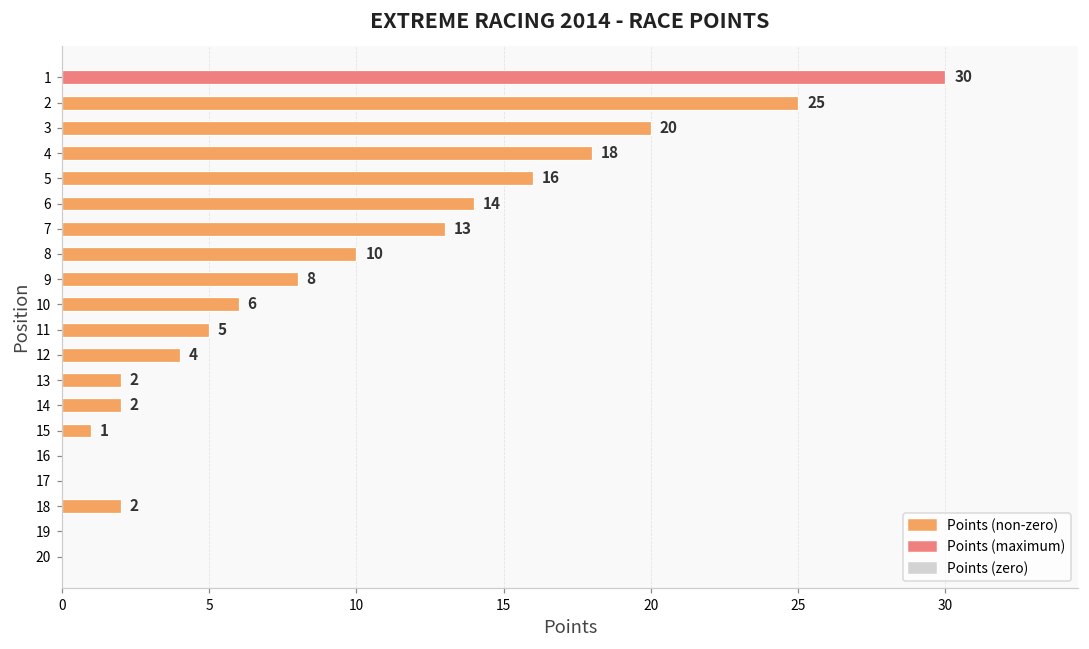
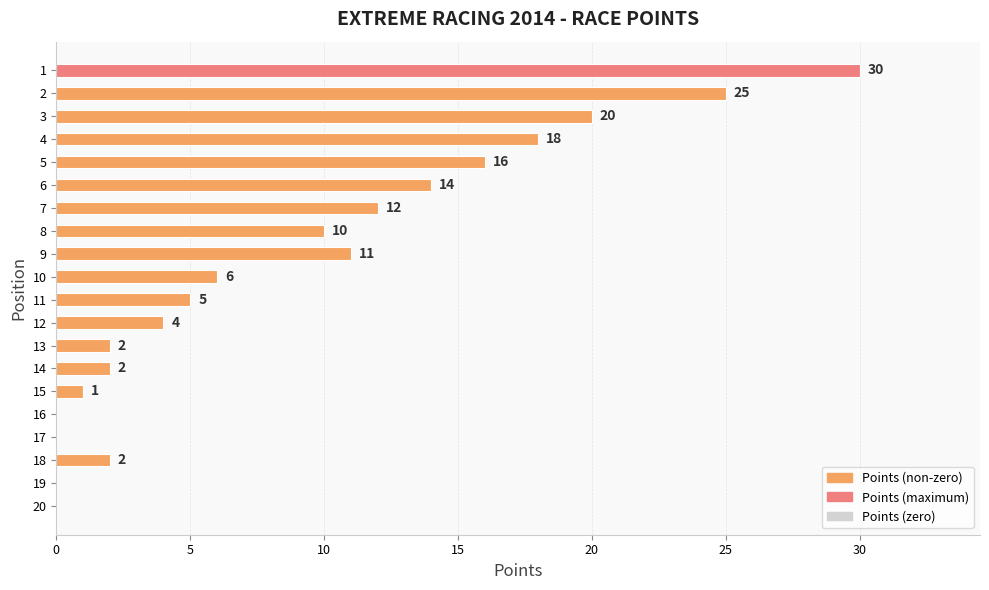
  {
    "1": 30,
    "2": 25,
    "3": 20,
    "4": 18,
    "5": 16,
    "6": 14,
-   "7": 13,
+   "7": 12,
    "8": 10,
-   "9": 8,
+   "9": 11,
    "10": 6,
    "11": 5,
    "12": 4,
    "13": 2,
    "14": 2,
    "15": 1,
    "18": 2
  }
